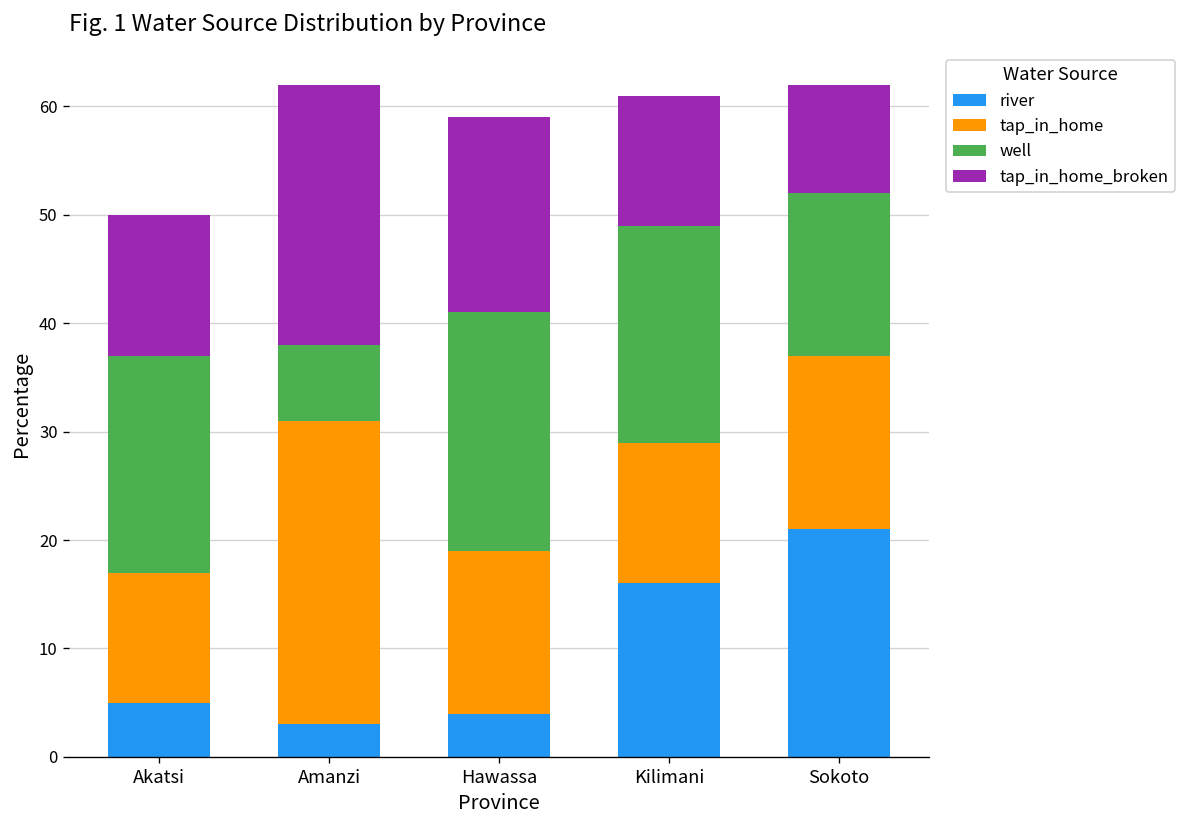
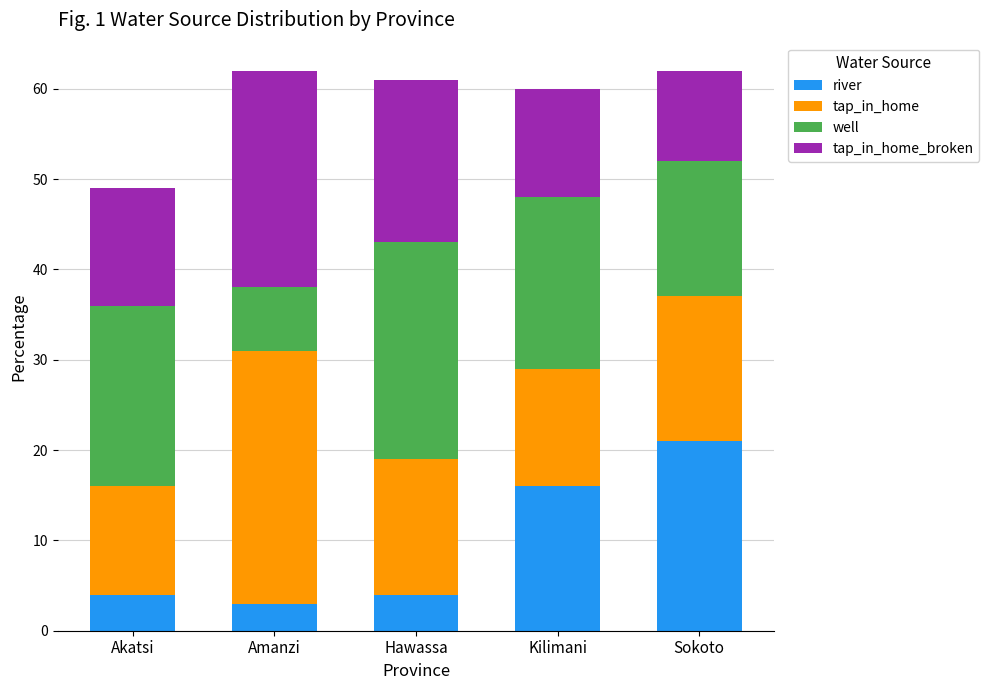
  {
    "river": {
-     "Akatsi": 5,
+     "Akatsi": 4,
      "Amanzi": 3,
      "Hawassa": 4,
      "Kilimani": 16,
      "Sokoto": 21
    },
    "tap_in_home": {
      "Akatsi": 12,
      "Amanzi": 28,
      "Hawassa": 15,
      "Kilimani": 13,
      "Sokoto": 16
    },
    "well": {
      "Akatsi": 20,
      "Amanzi": 7,
-     "Hawassa": 22,
-     "Kilimani": 20,
+     "Hawassa": 24,
+     "Kilimani": 19,
      "Sokoto": 15
    },
    "tap_in_home_broken": {
      "Akatsi": 13,
      "Amanzi": 24,
      "Hawassa": 18,
      "Kilimani": 12,
      "Sokoto": 10
    }
  }
